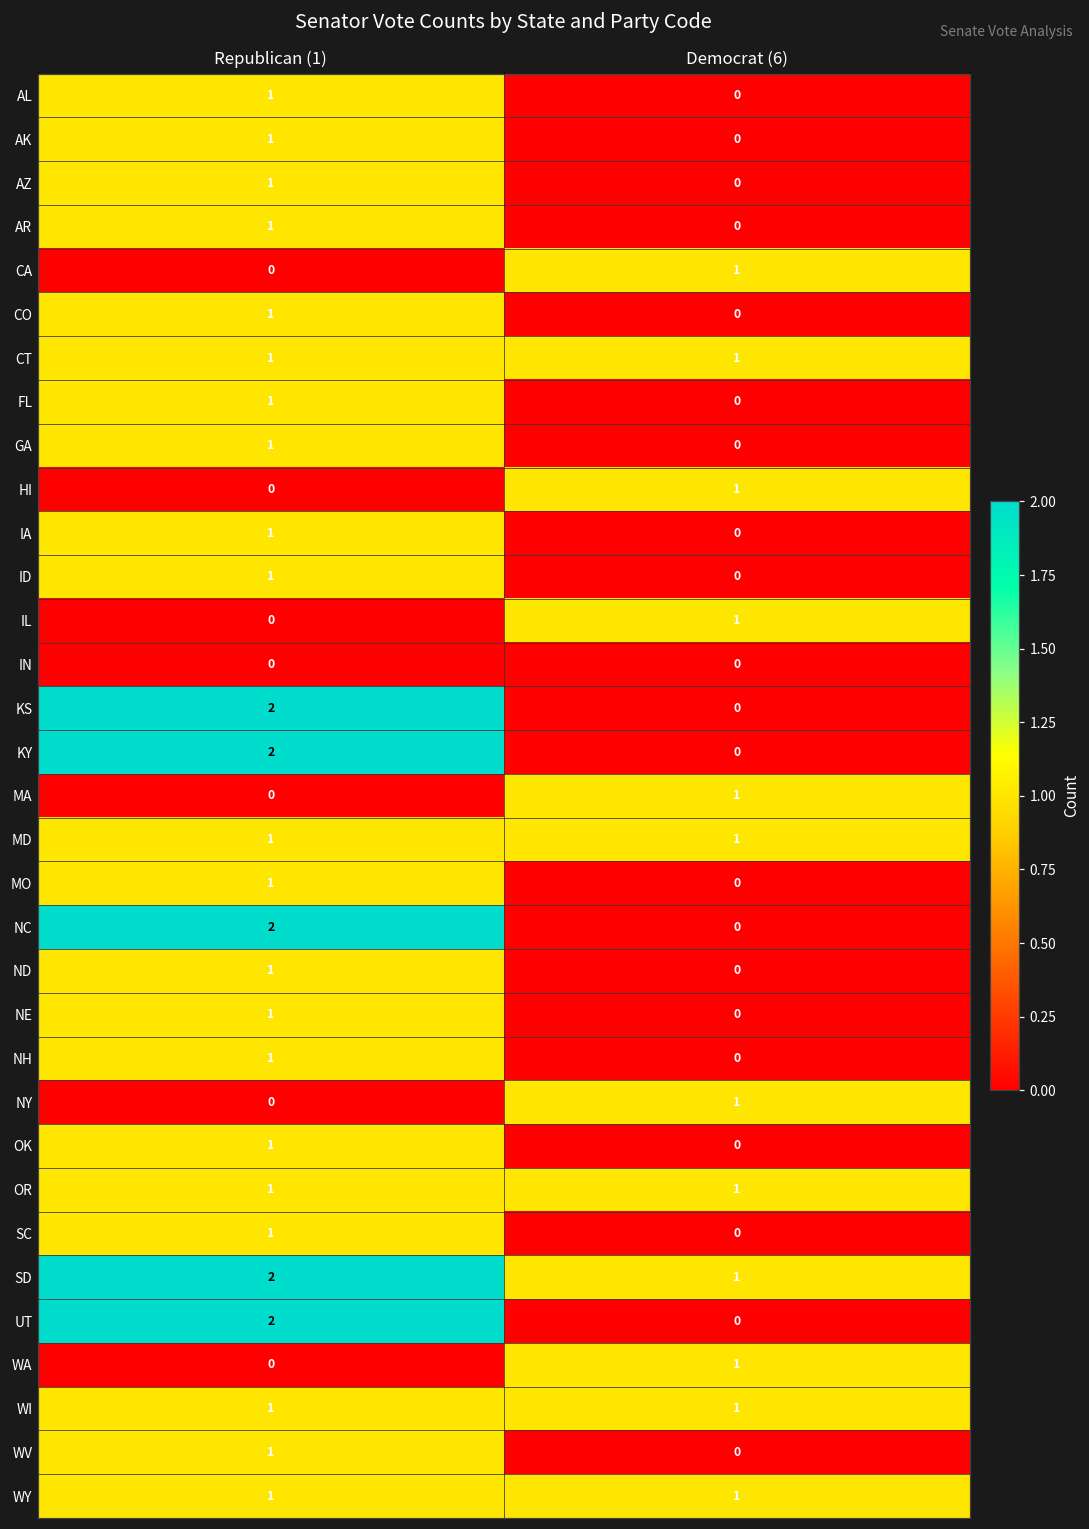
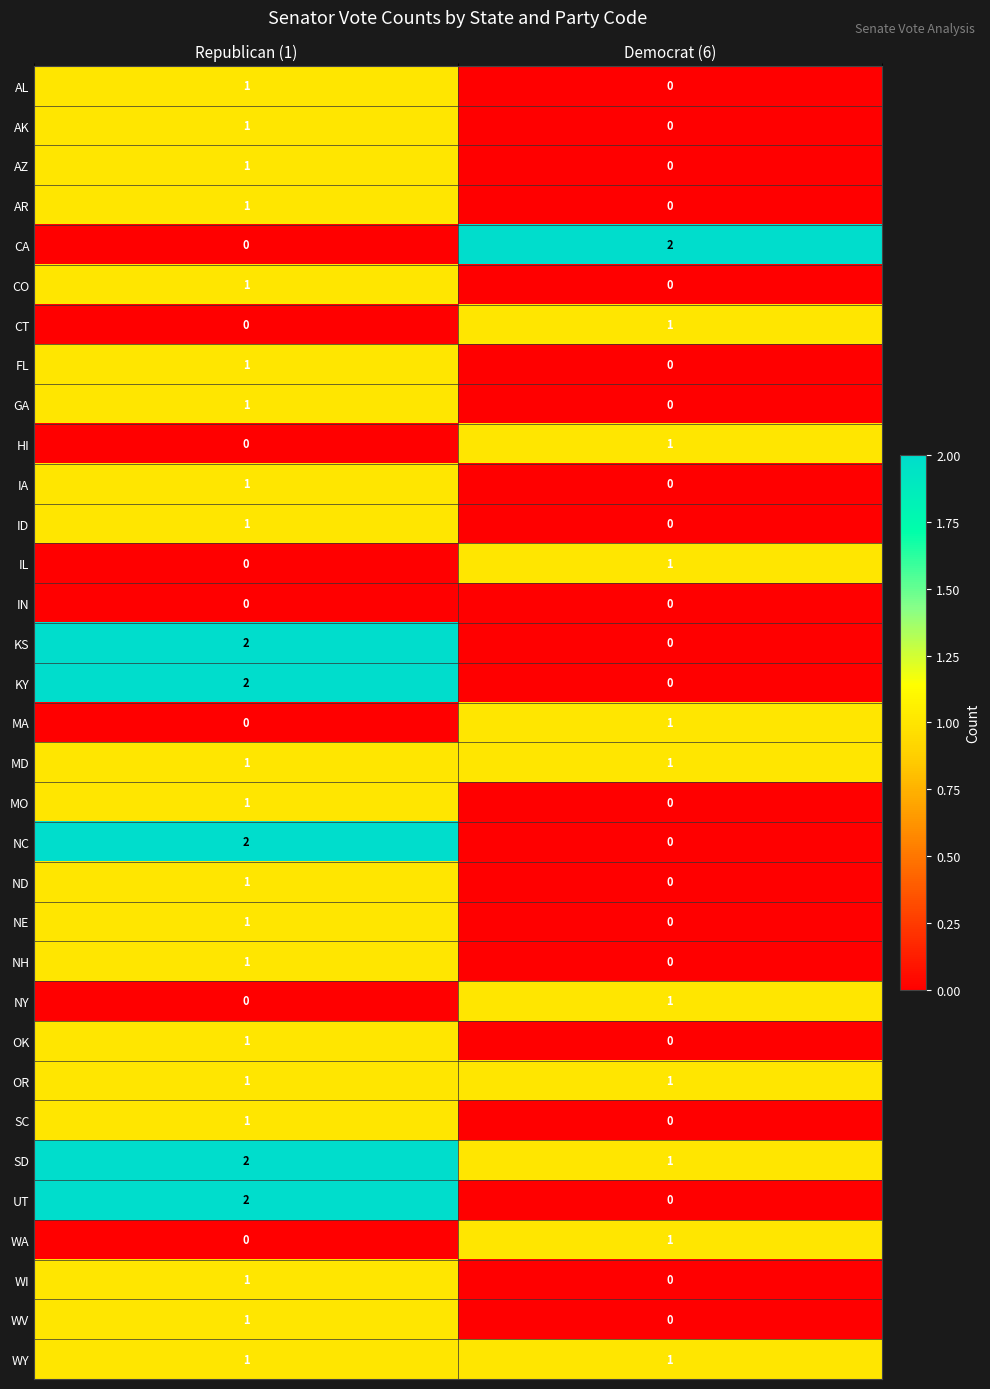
  {
    "AL": {
      "Republican (1)": 1,
      "Democrat (6)": 0
    },
    "AK": {
      "Republican (1)": 1,
      "Democrat (6)": 0
    },
    "AZ": {
      "Republican (1)": 1,
      "Democrat (6)": 0
    },
    "AR": {
      "Republican (1)": 1,
      "Democrat (6)": 0
    },
    "CA": {
      "Republican (1)": 0,
-     "Democrat (6)": 1
+     "Democrat (6)": 2
    },
    "CO": {
      "Republican (1)": 1,
      "Democrat (6)": 0
    },
    "CT": {
-     "Republican (1)": 1,
+     "Republican (1)": 0,
      "Democrat (6)": 1
    },
    "FL": {
      "Republican (1)": 1,
      "Democrat (6)": 0
    },
    "GA": {
      "Republican (1)": 1,
      "Democrat (6)": 0
    },
    "HI": {
      "Republican (1)": 0,
      "Democrat (6)": 1
    },
    "IA": {
      "Republican (1)": 1,
      "Democrat (6)": 0
    },
    "ID": {
      "Republican (1)": 1,
      "Democrat (6)": 0
    },
    "IL": {
      "Republican (1)": 0,
      "Democrat (6)": 1
    },
    "IN": {
      "Republican (1)": 0,
      "Democrat (6)": 0
    },
    "KS": {
      "Republican (1)": 2,
      "Democrat (6)": 0
    },
    "KY": {
      "Republican (1)": 2,
      "Democrat (6)": 0
    },
    "MA": {
      "Republican (1)": 0,
      "Democrat (6)": 1
    },
    "MD": {
      "Republican (1)": 1,
      "Democrat (6)": 1
    },
    "MO": {
      "Republican (1)": 1,
      "Democrat (6)": 0
    },
    "NC": {
      "Republican (1)": 2,
      "Democrat (6)": 0
    },
    "ND": {
      "Republican (1)": 1,
      "Democrat (6)": 0
    },
    "NE": {
      "Republican (1)": 1,
      "Democrat (6)": 0
    },
    "NH": {
      "Republican (1)": 1,
      "Democrat (6)": 0
    },
    "NY": {
      "Republican (1)": 0,
      "Democrat (6)": 1
    },
    "OK": {
      "Republican (1)": 1,
      "Democrat (6)": 0
    },
    "OR": {
      "Republican (1)": 1,
      "Democrat (6)": 1
    },
    "SC": {
      "Republican (1)": 1,
      "Democrat (6)": 0
    },
    "SD": {
      "Republican (1)": 2,
      "Democrat (6)": 1
    },
    "UT": {
      "Republican (1)": 2,
      "Democrat (6)": 0
    },
    "WA": {
      "Republican (1)": 0,
      "Democrat (6)": 1
    },
    "WI": {
      "Republican (1)": 1,
-     "Democrat (6)": 1
+     "Democrat (6)": 0
    },
    "WV": {
      "Republican (1)": 1,
      "Democrat (6)": 0
    },
    "WY": {
      "Republican (1)": 1,
      "Democrat (6)": 1
    }
  }
